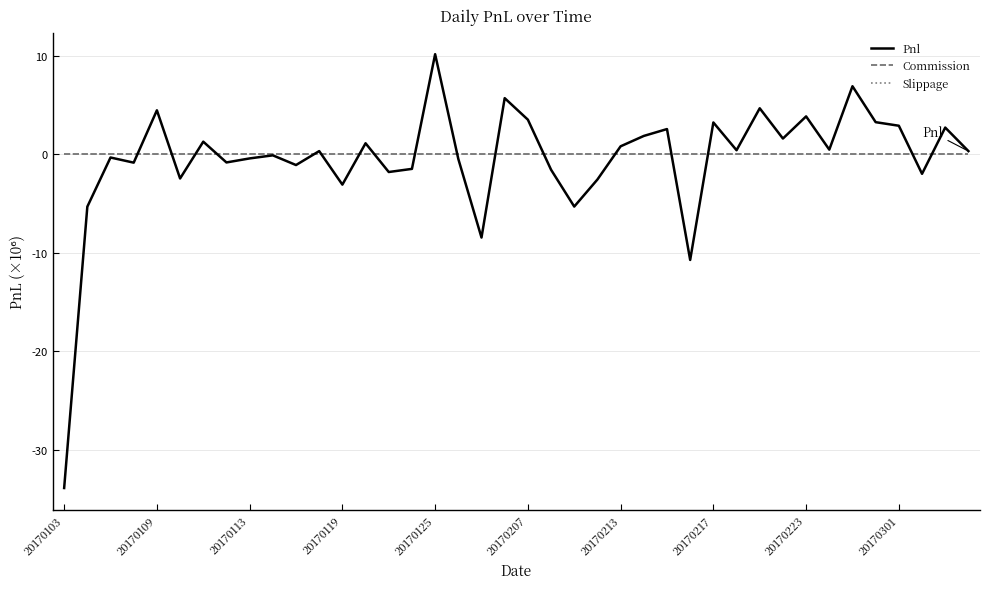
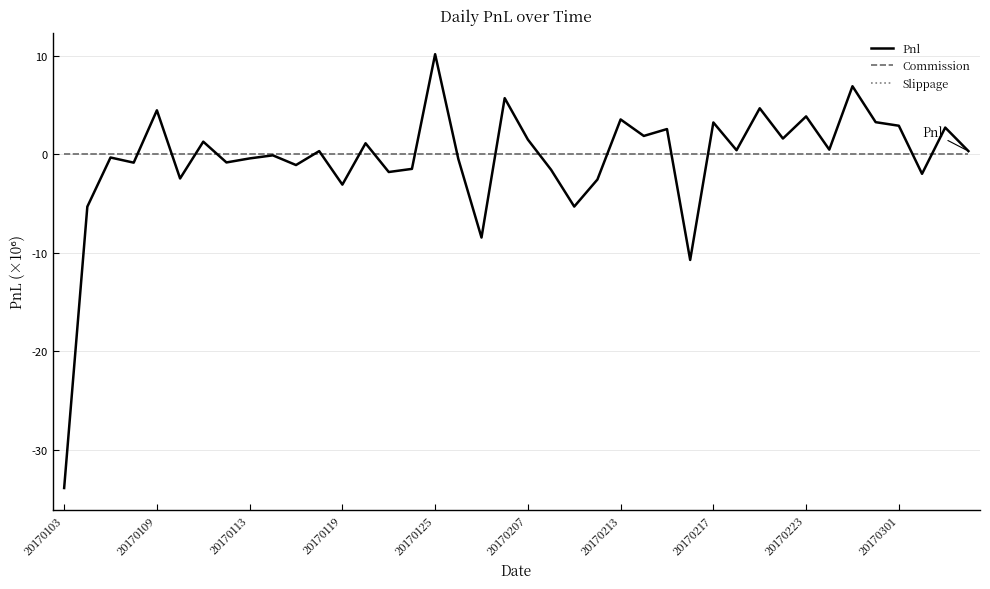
  {
    "Pnl": {
      "20170103": -34,
      "20170109": 4,
      "20170113": 0,
      "20170119": -3,
      "20170125": 10,
-     "20170207": 4,
-     "20170213": 1,
+     "20170207": 2,
+     "20170213": 4,
      "20170217": 3,
      "20170223": 4,
      "20170301": 3
    },
    "Slippage": {
      "20170103": 0,
      "20170109": 0,
      "20170113": 0,
      "20170119": 0,
      "20170125": 0,
      "20170207": 0,
      "20170213": 0,
      "20170217": 0,
      "20170223": 0,
      "20170301": 0
    }
  }
